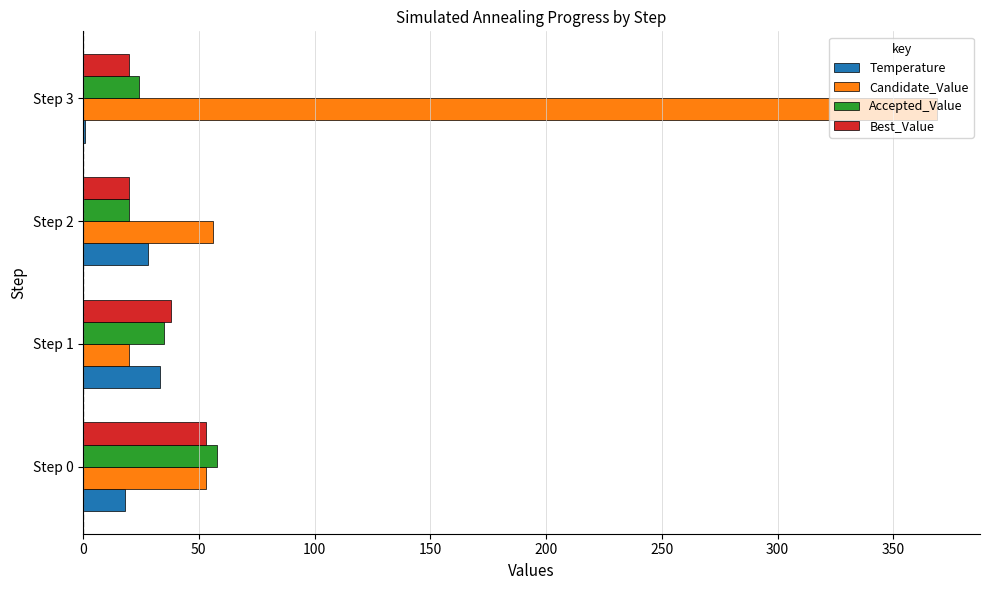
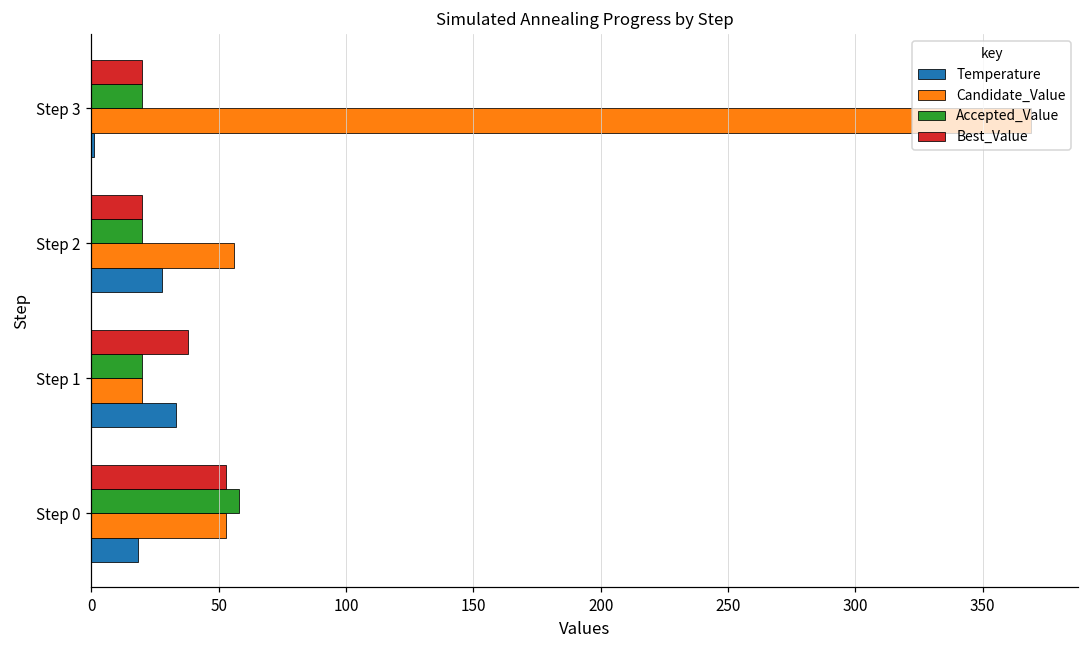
  {
    "Temperature": {
      "Step 2": 28,
      "Step 1": 33,
      "Step 0": 18
    },
    "Candidate_Value": {
      "Step 2": 56,
      "Step 1": 20,
      "Step 0": 53
    },
    "Accepted_Value": {
-     "Step 3": 24,
+     "Step 3": 20,
      "Step 2": 20,
-     "Step 1": 35,
+     "Step 1": 20,
      "Step 0": 58
    },
    "Best_Value": {
      "Step 3": 20,
      "Step 2": 20,
      "Step 1": 38,
      "Step 0": 53
    }
  }
